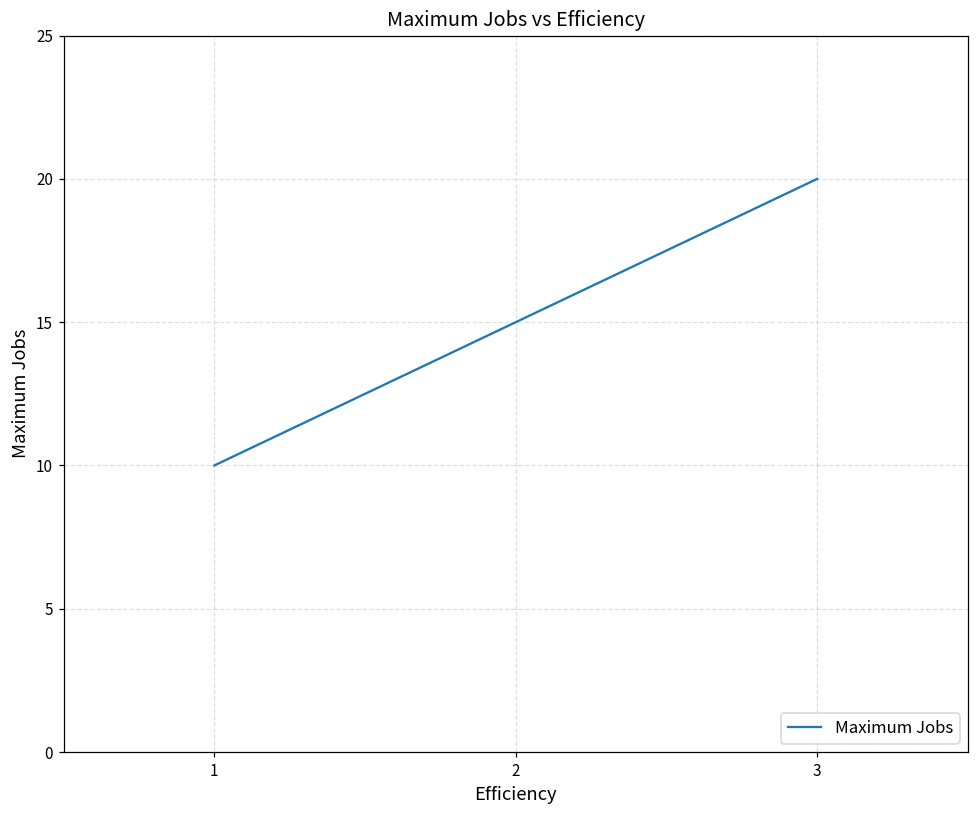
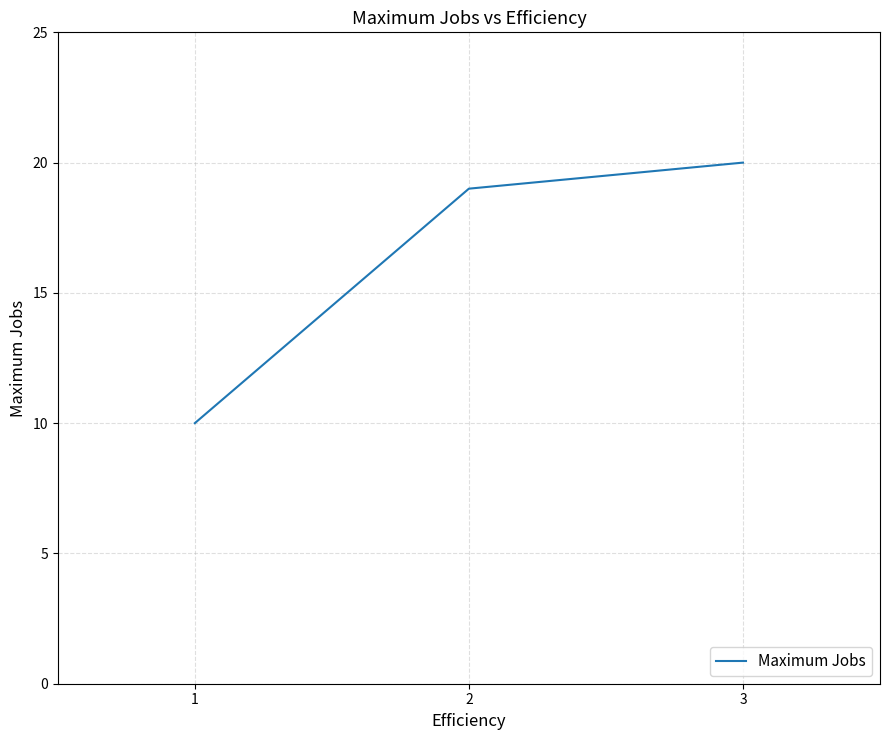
  {
    "1": 10,
-   "2": 15,
+   "2": 19,
    "3": 20
  }
